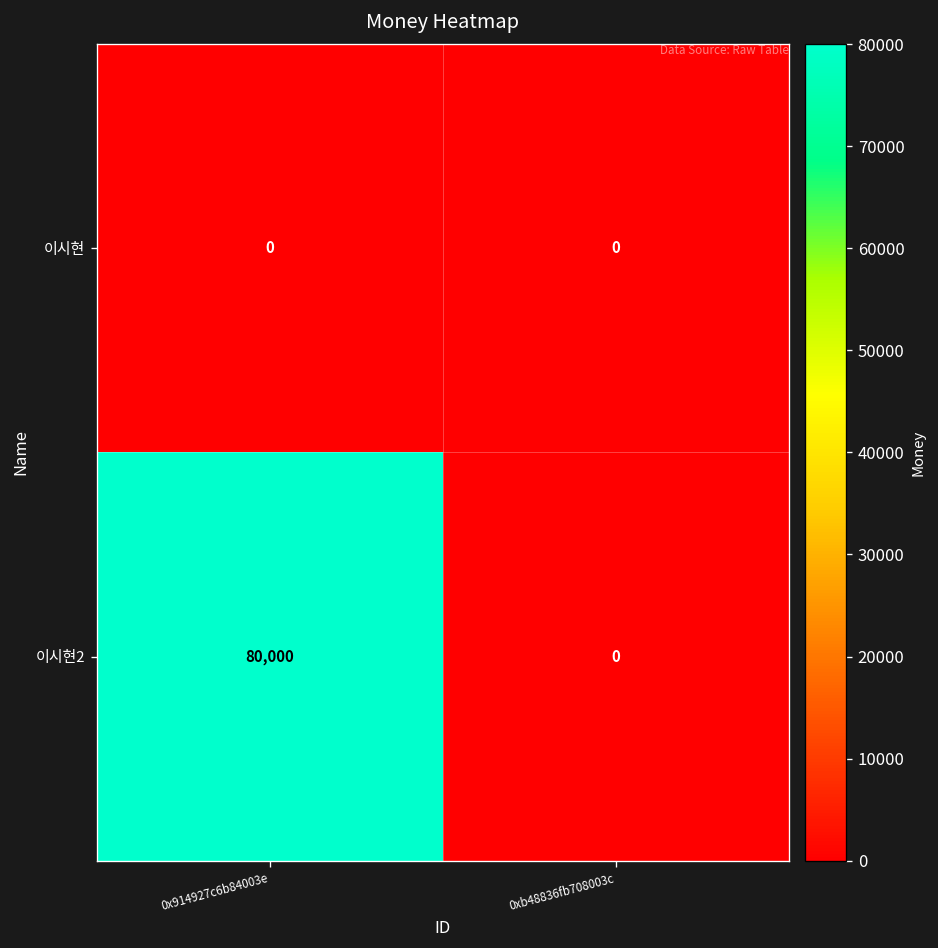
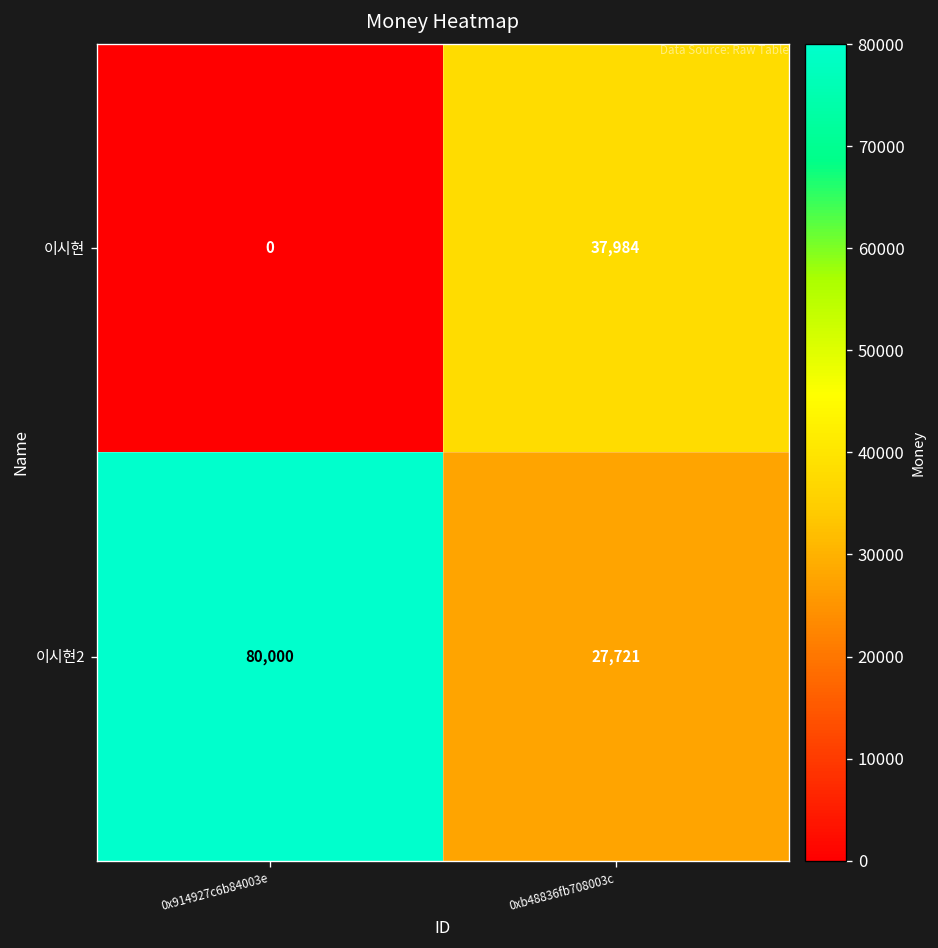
  {
    "이시현": {
      "0x914927c6b84003e": "0",
-     "0xb48836fb708003c": "0"
+     "0xb48836fb708003c": "37,984"
    },
    "이시현2": {
      "0x914927c6b84003e": "80,000",
-     "0xb48836fb708003c": "0"
+     "0xb48836fb708003c": "27,721"
    }
  }
